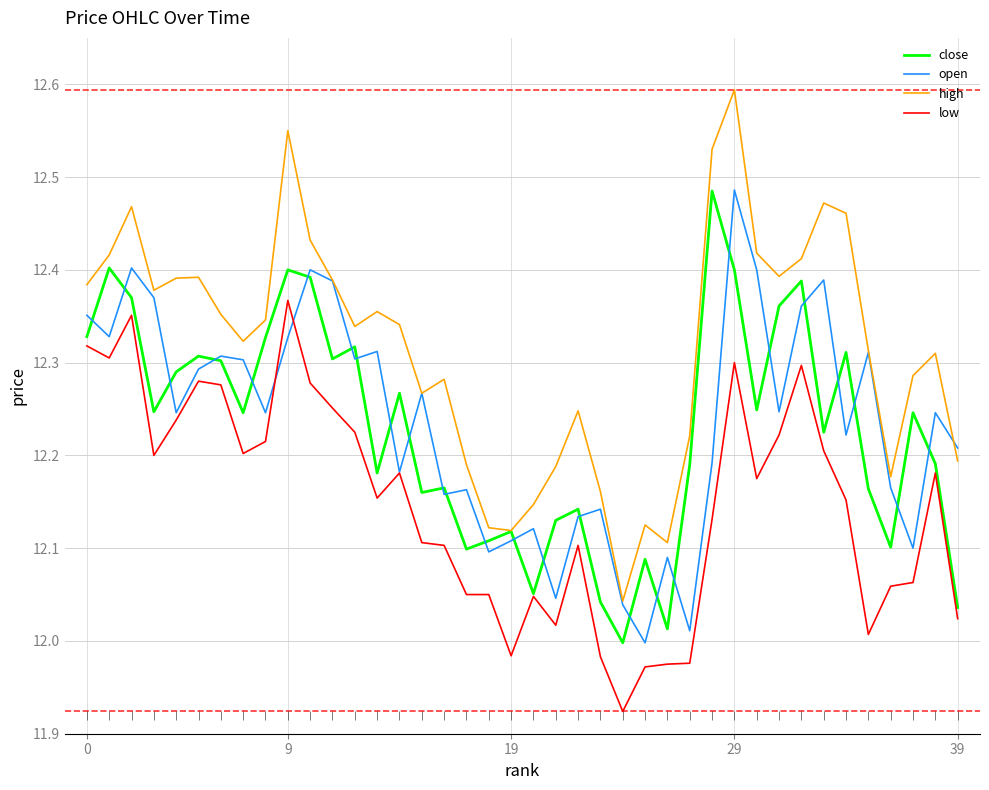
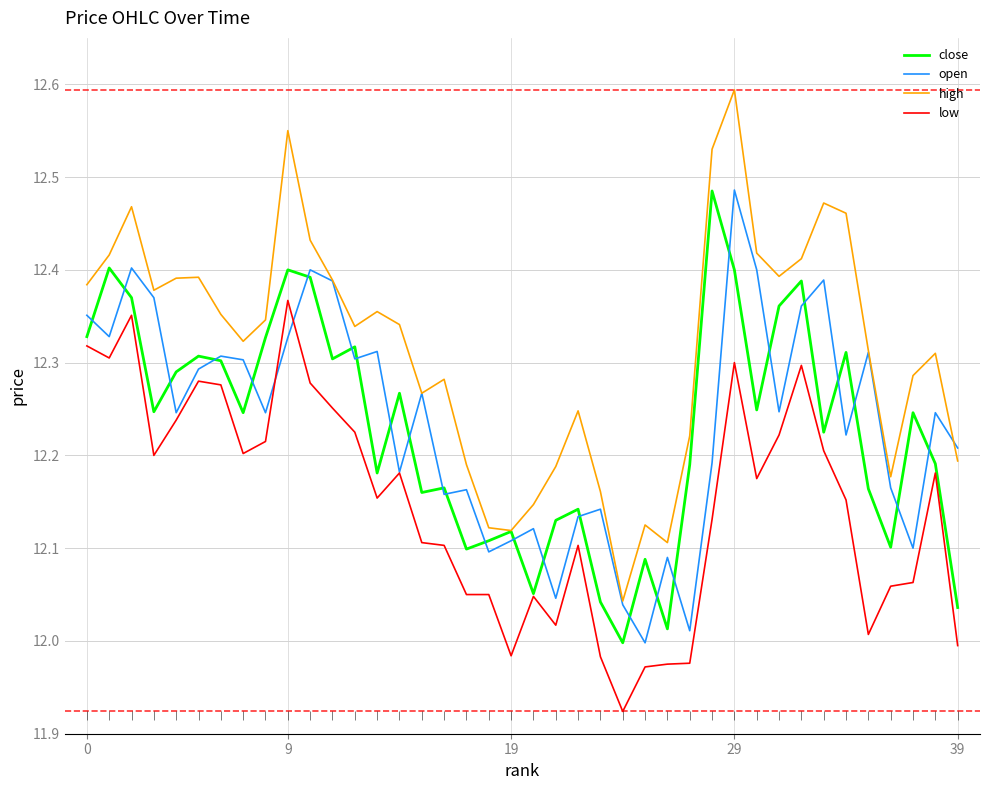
  {
    "close": {
      "0": 12.33,
      "9": 12.40,
      "29": 12.40,
      "39": 12.04
    },
    "open": {
      "0": 12.35,
      "9": 12.33,
      "19": 12.11,
      "29": 12.49,
      "39": 12.21
    },
    "high": {
      "0": 12.38,
      "9": 12.55,
      "29": 12.59,
      "39": 12.19
    },
    "low": {
      "0": 12.32,
      "9": 12.37,
      "19": 11.98,
      "29": 12.30,
-     "39": 12.02
+     "39": 12.00
    }
  }
